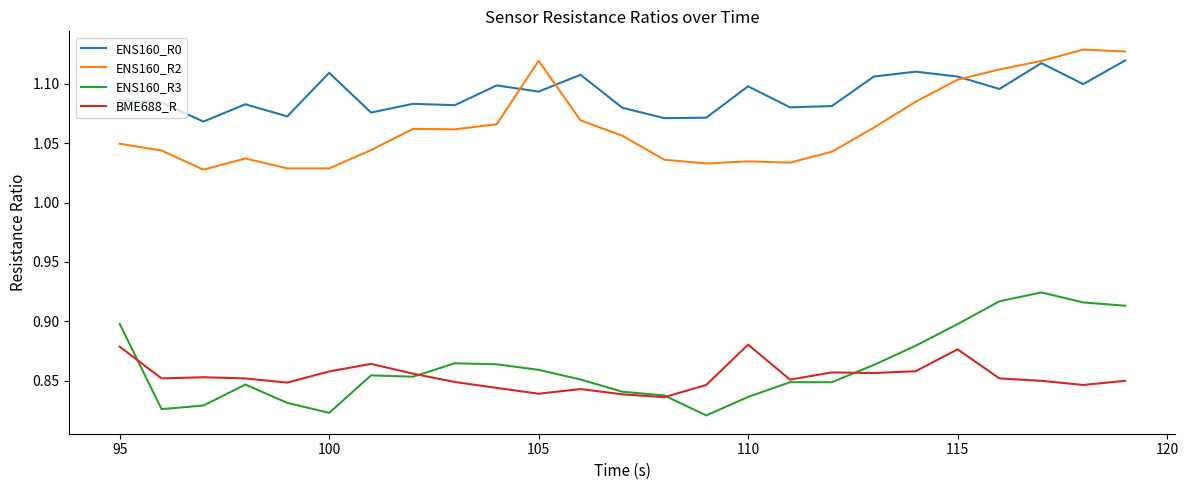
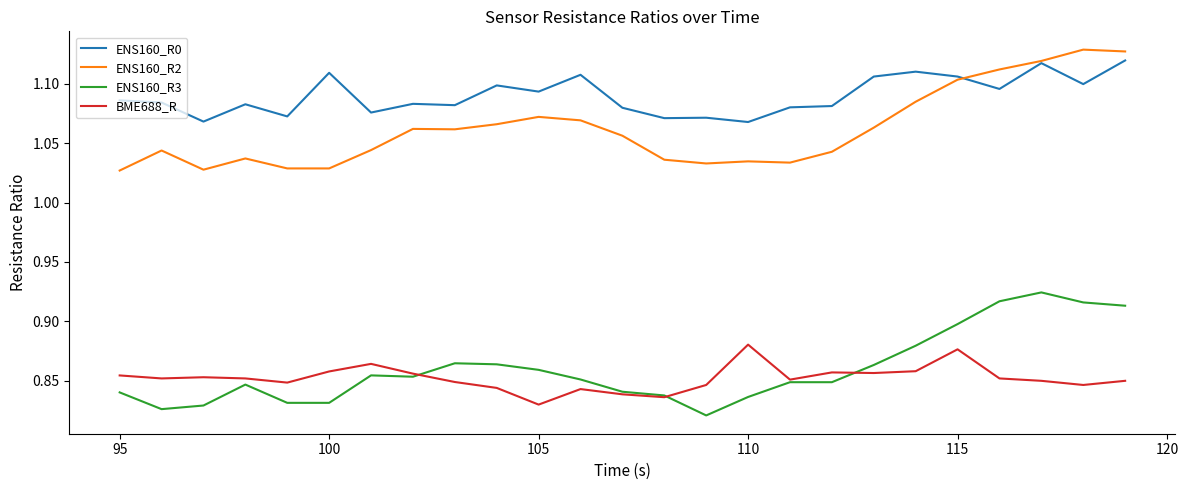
  {
    "ENS160_R0": {
      "100": 1.109,
      "105": 1.093,
-     "110": 1.098,
+     "110": 1.068,
      "115": 1.106
    },
    "ENS160_R2": {
-     "95": 1.049,
+     "95": 1.027,
      "100": 1.029,
-     "105": 1.119,
+     "105": 1.072,
      "110": 1.035,
      "115": 1.103
    },
    "ENS160_R3": {
-     "95": 0.898,
-     "100": 0.823,
+     "95": 0.840,
+     "100": 0.831,
      "105": 0.859,
      "110": 0.836,
      "115": 0.898
    },
    "BME688_R": {
-     "95": 0.879,
+     "95": 0.854,
      "100": 0.858,
-     "105": 0.839,
+     "105": 0.830,
      "110": 0.880,
      "115": 0.876
    }
  }
